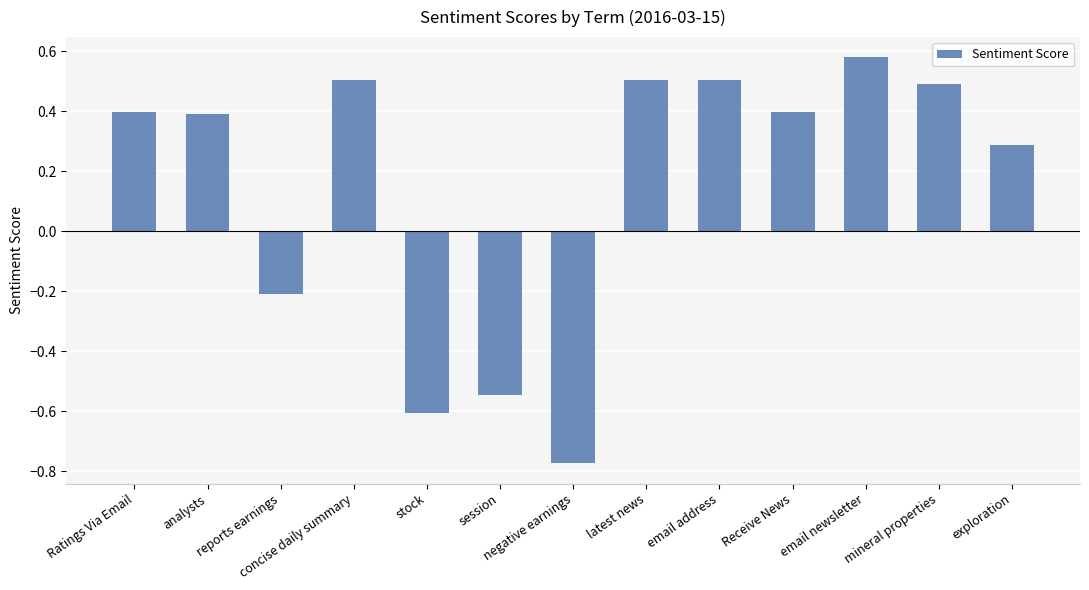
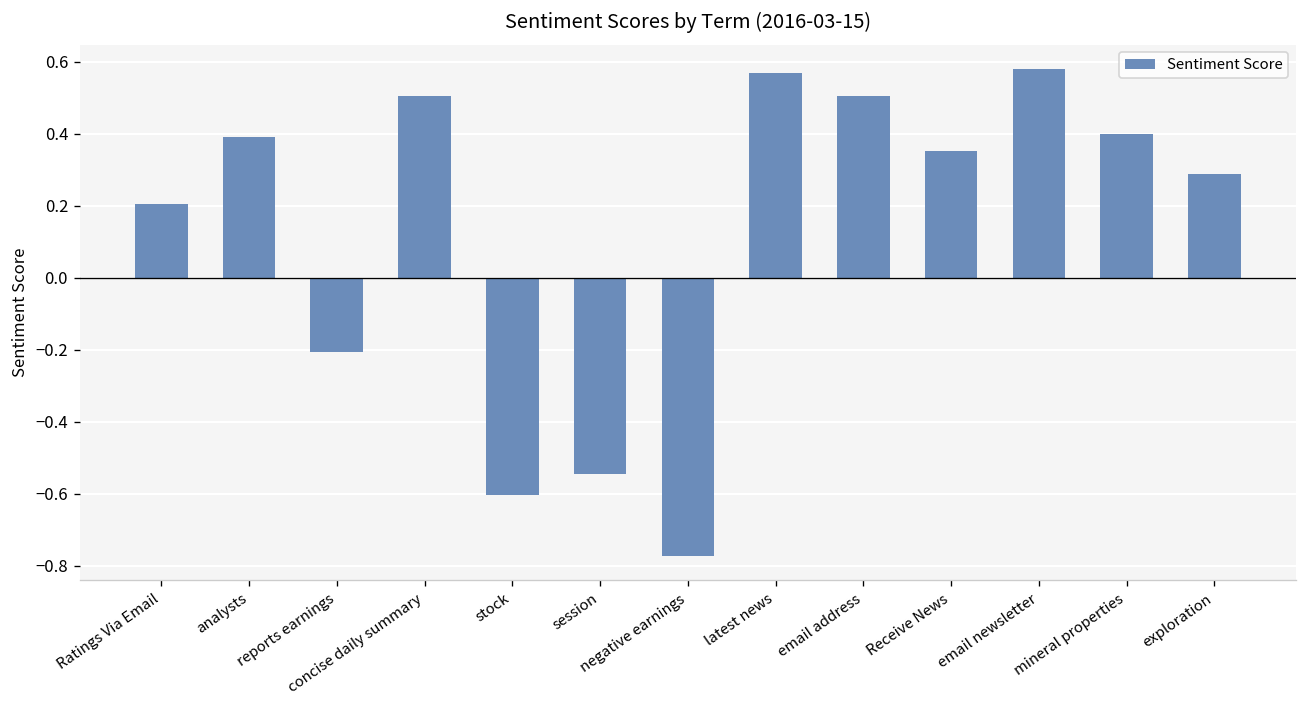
  {
-   "Ratings Via Email": 0.40,
+   "Ratings Via Email": 0.20,
    "analysts": 0.39,
    "reports earnings": -0.21,
    "concise daily summary": 0.50,
    "stock": -0.60,
    "session": -0.55,
    "negative earnings": -0.77,
-   "latest news": 0.50,
+   "latest news": 0.57,
    "email address": 0.50,
-   "Receive News": 0.40,
+   "Receive News": 0.35,
    "email newsletter": 0.58,
-   "mineral properties": 0.49,
+   "mineral properties": 0.40,
    "exploration": 0.29
  }
